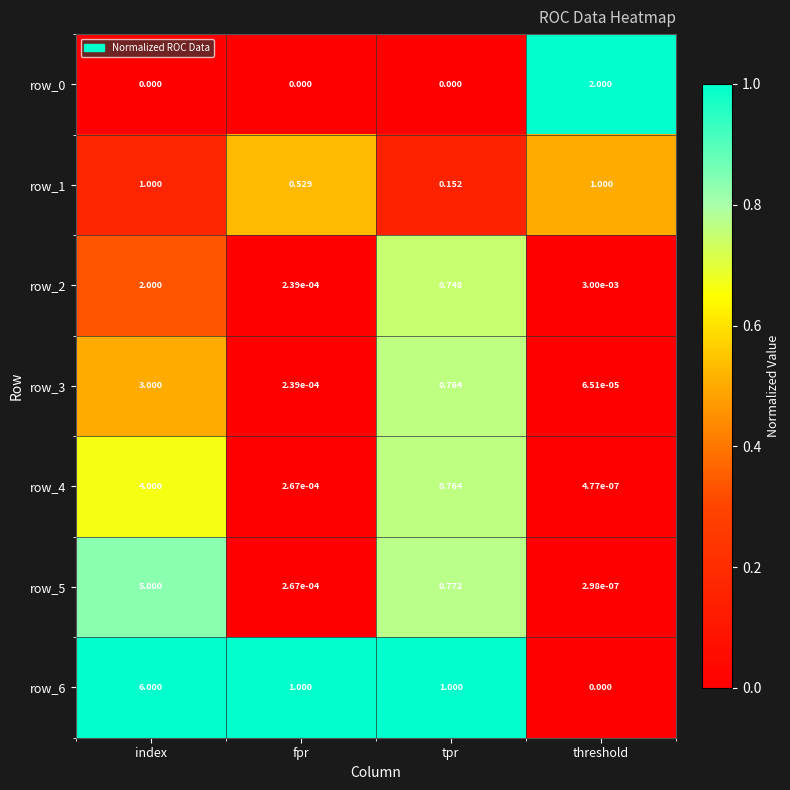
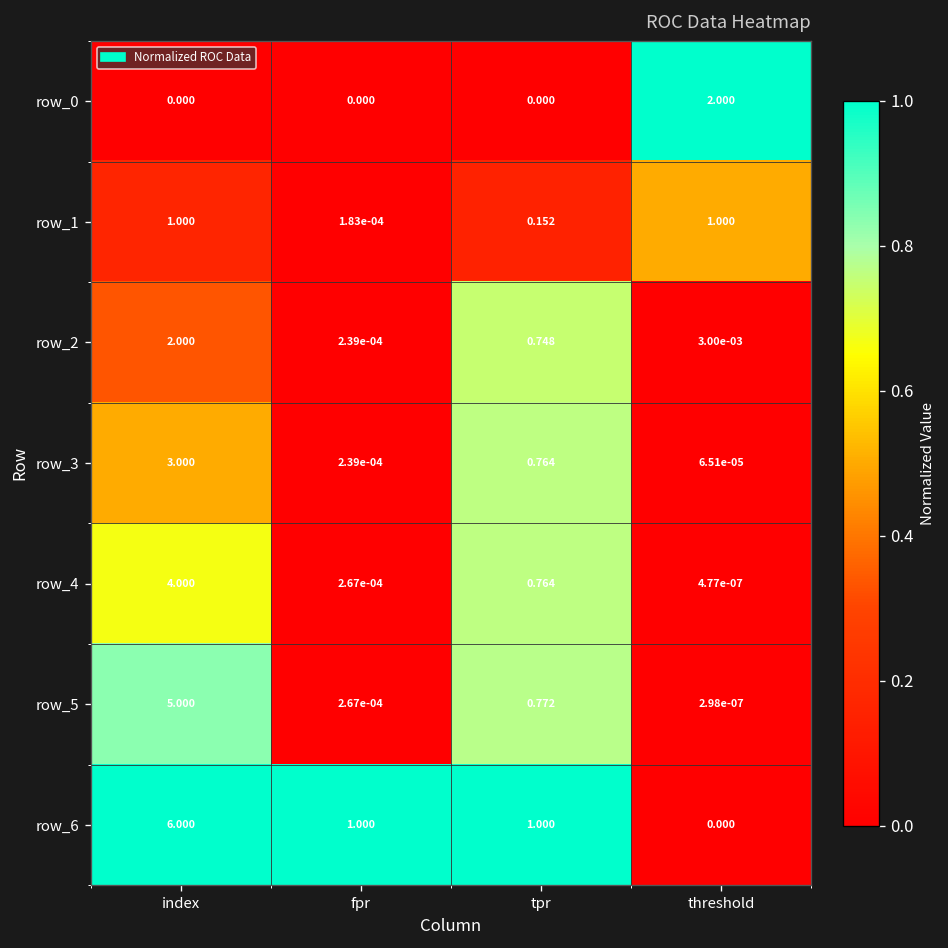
  {
    "row_0": {
      "index": "0.000",
      "fpr": "0.000",
      "tpr": "0.000",
      "threshold": "2.000"
    },
    "row_1": {
      "index": "1.000",
-     "fpr": "0.529",
+     "fpr": "1.83e-04",
      "tpr": "0.152",
      "threshold": "1.000"
    },
    "row_2": {
      "index": "2.000",
      "fpr": "2.39e-04",
      "tpr": "0.748",
      "threshold": "3.00e-03"
    },
    "row_3": {
      "index": "3.000",
      "fpr": "2.39e-04",
      "tpr": "0.764",
      "threshold": "6.51e-05"
    },
    "row_4": {
      "index": "4.000",
      "fpr": "2.67e-04",
      "tpr": "0.764",
      "threshold": "4.77e-07"
    },
    "row_5": {
      "index": "5.000",
      "fpr": "2.67e-04",
      "tpr": "0.772",
      "threshold": "2.98e-07"
    },
    "row_6": {
      "index": "6.000",
      "fpr": "1.000",
      "tpr": "1.000",
      "threshold": "0.000"
    }
  }
